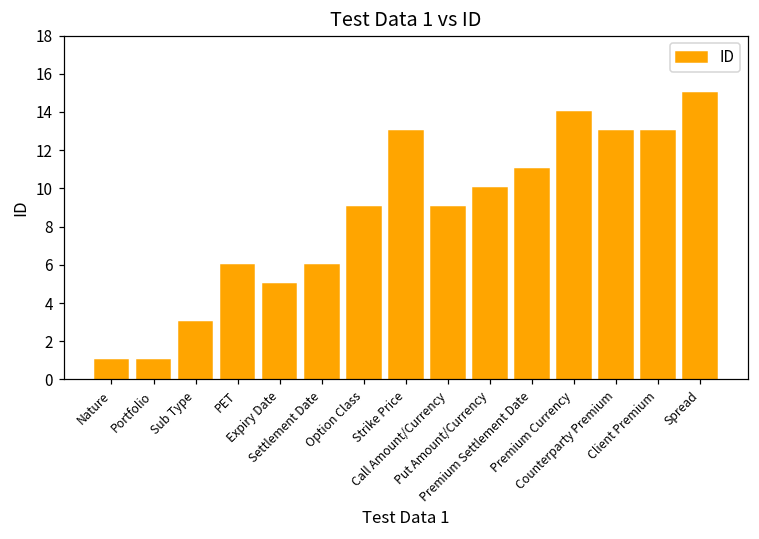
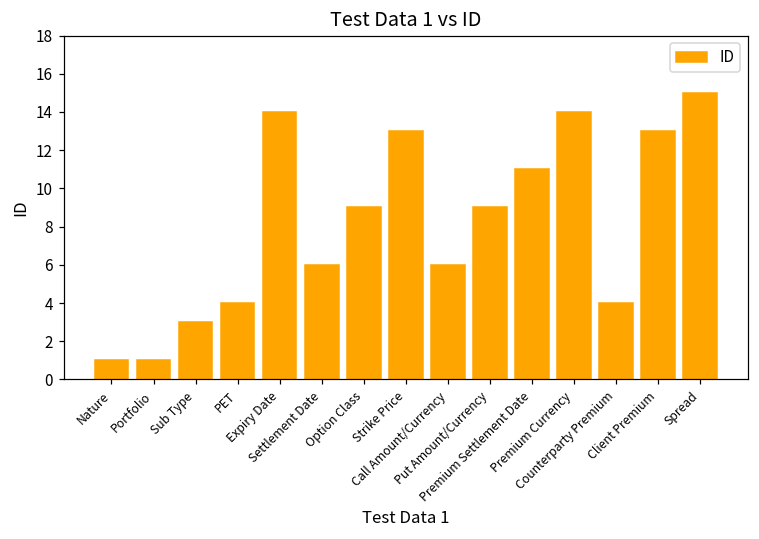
  {
    "Nature": 1,
    "Portfolio": 1,
    "Sub Type": 3,
-   "PET": 6,
-   "Expiry Date": 5,
+   "PET": 4,
+   "Expiry Date": 14,
    "Settlement Date": 6,
    "Option Class": 9,
    "Strike Price": 13,
-   "Call Amount/Currency": 9,
-   "Put Amount/Currency": 10,
+   "Call Amount/Currency": 6,
+   "Put Amount/Currency": 9,
    "Premium Settlement Date": 11,
    "Premium Currency": 14,
-   "Counterparty Premium": 13,
+   "Counterparty Premium": 4,
    "Client Premium": 13,
    "Spread": 15
  }
